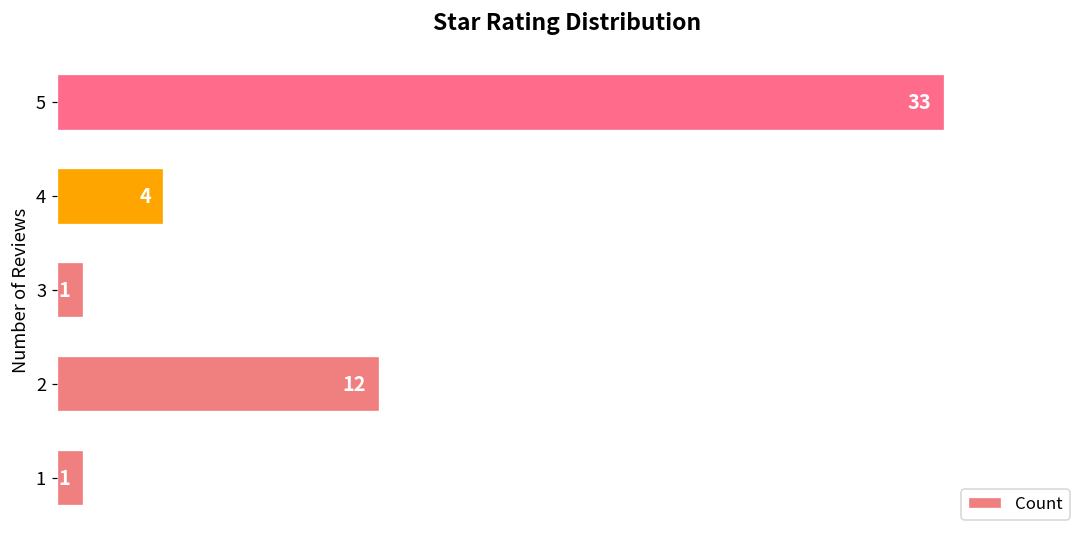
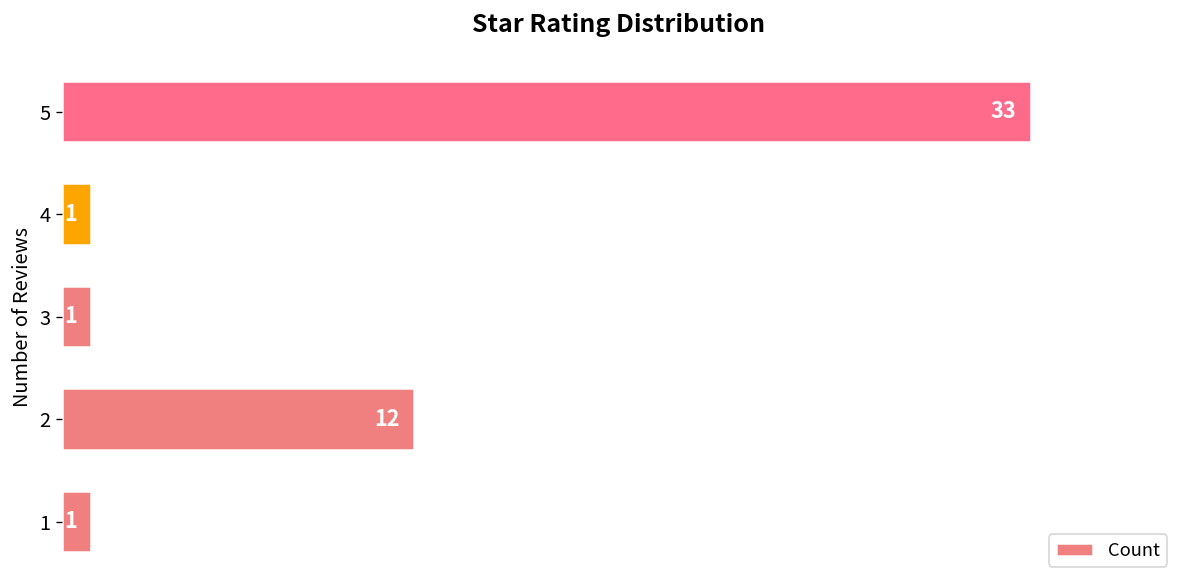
  {
    "5": 33,
-   "4": 4,
+   "4": 1,
    "3": 1,
    "2": 12,
    "1": 1
  }
